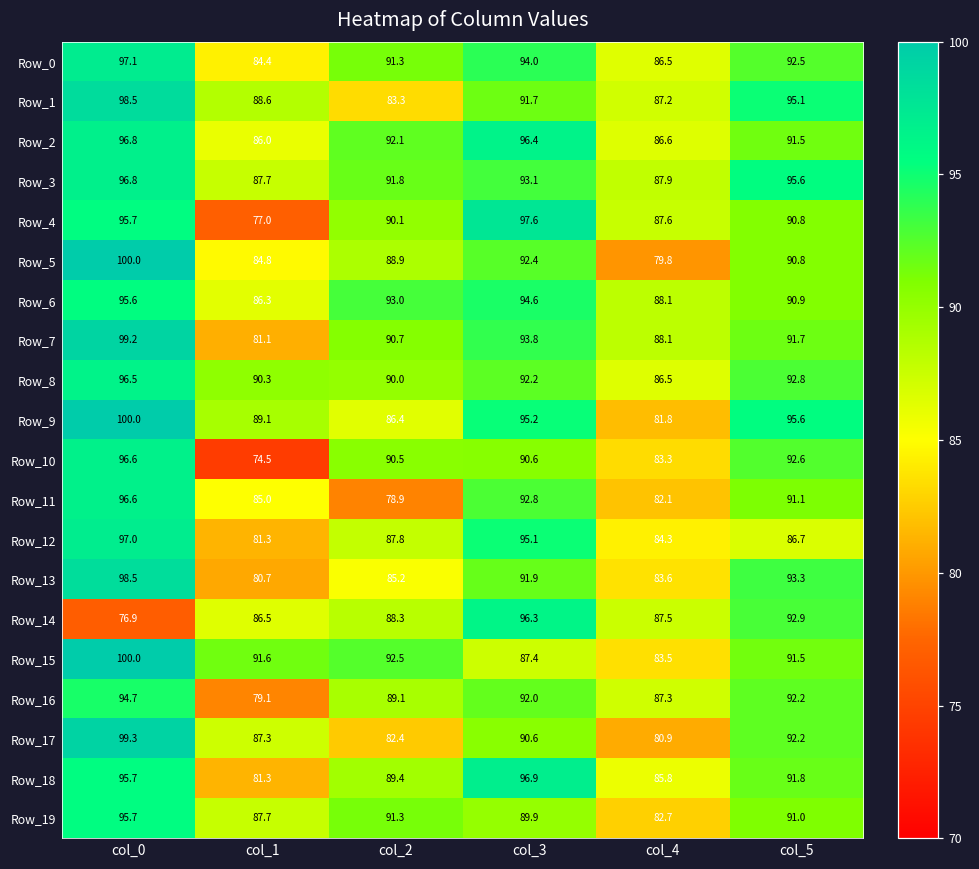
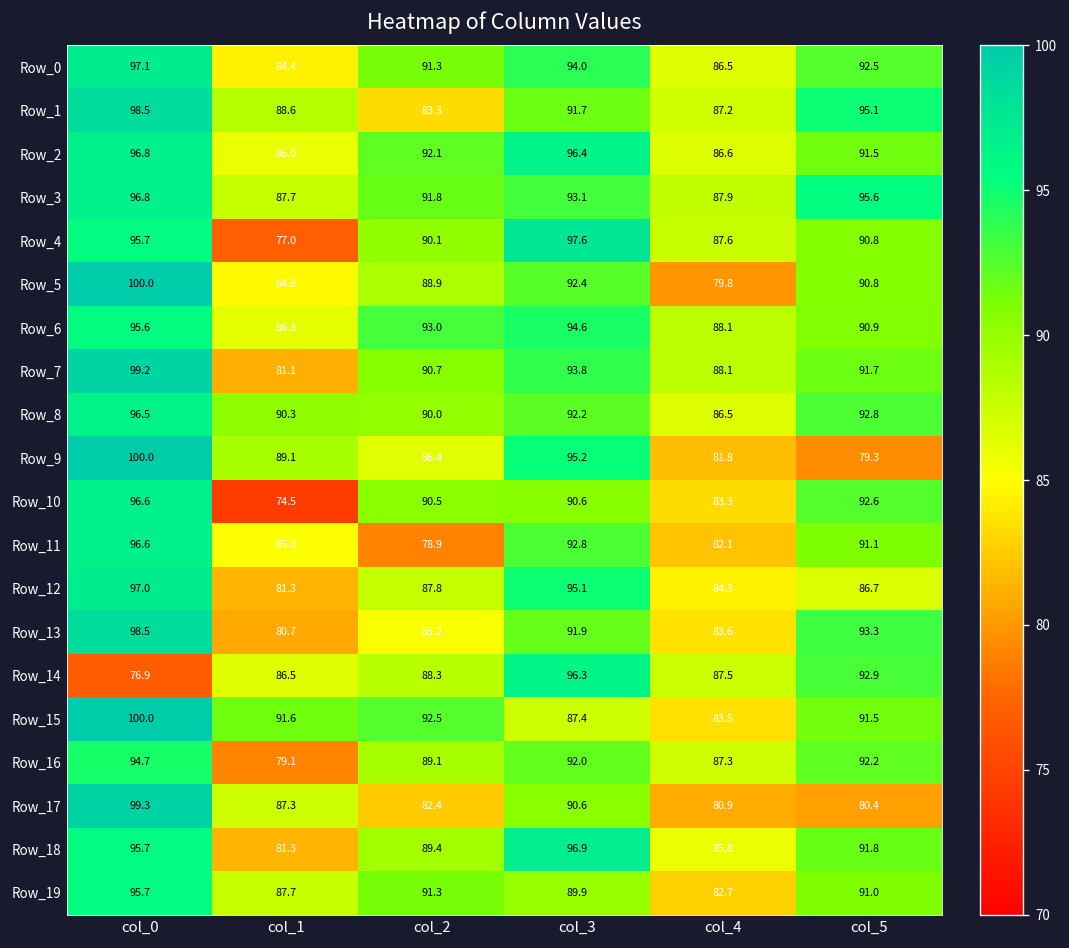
  {
    "Row_0": {
      "col_0": 97.1,
      "col_1": 84.4,
      "col_2": 91.3,
      "col_3": 94.0,
      "col_4": 86.5,
      "col_5": 92.5
    },
    "Row_1": {
      "col_0": 98.5,
      "col_1": 88.6,
      "col_2": 83.3,
      "col_3": 91.7,
      "col_4": 87.2,
      "col_5": 95.1
    },
    "Row_2": {
      "col_0": 96.8,
      "col_1": 86.0,
      "col_2": 92.1,
      "col_3": 96.4,
      "col_4": 86.6,
      "col_5": 91.5
    },
    "Row_3": {
      "col_0": 96.8,
      "col_1": 87.7,
      "col_2": 91.8,
      "col_3": 93.1,
      "col_4": 87.9,
      "col_5": 95.6
    },
    "Row_4": {
      "col_0": 95.7,
      "col_1": 77.0,
      "col_2": 90.1,
      "col_3": 97.6,
      "col_4": 87.6,
      "col_5": 90.8
    },
    "Row_5": {
      "col_0": 100.0,
      "col_1": 84.8,
      "col_2": 88.9,
      "col_3": 92.4,
      "col_4": 79.8,
      "col_5": 90.8
    },
    "Row_6": {
      "col_0": 95.6,
      "col_1": 86.3,
      "col_2": 93.0,
      "col_3": 94.6,
      "col_4": 88.1,
      "col_5": 90.9
    },
    "Row_7": {
      "col_0": 99.2,
      "col_1": 81.1,
      "col_2": 90.7,
      "col_3": 93.8,
      "col_4": 88.1,
      "col_5": 91.7
    },
    "Row_8": {
      "col_0": 96.5,
      "col_1": 90.3,
      "col_2": 90.0,
      "col_3": 92.2,
      "col_4": 86.5,
      "col_5": 92.8
    },
    "Row_9": {
      "col_0": 100.0,
      "col_1": 89.1,
      "col_2": 86.4,
      "col_3": 95.2,
      "col_4": 81.8,
-     "col_5": 95.6
+     "col_5": 79.3
    },
    "Row_10": {
      "col_0": 96.6,
      "col_1": 74.5,
      "col_2": 90.5,
      "col_3": 90.6,
      "col_4": 83.3,
      "col_5": 92.6
    },
    "Row_11": {
      "col_0": 96.6,
      "col_1": 85.0,
      "col_2": 78.9,
      "col_3": 92.8,
      "col_4": 82.1,
      "col_5": 91.1
    },
    "Row_12": {
      "col_0": 97.0,
      "col_1": 81.3,
      "col_2": 87.8,
      "col_3": 95.1,
      "col_4": 84.3,
      "col_5": 86.7
    },
    "Row_13": {
      "col_0": 98.5,
      "col_1": 80.7,
      "col_2": 85.2,
      "col_3": 91.9,
      "col_4": 83.6,
      "col_5": 93.3
    },
    "Row_14": {
      "col_0": 76.9,
      "col_1": 86.5,
      "col_2": 88.3,
      "col_3": 96.3,
      "col_4": 87.5,
      "col_5": 92.9
    },
    "Row_15": {
      "col_0": 100.0,
      "col_1": 91.6,
      "col_2": 92.5,
      "col_3": 87.4,
      "col_4": 83.5,
      "col_5": 91.5
    },
    "Row_16": {
      "col_0": 94.7,
      "col_1": 79.1,
      "col_2": 89.1,
      "col_3": 92.0,
      "col_4": 87.3,
      "col_5": 92.2
    },
    "Row_17": {
      "col_0": 99.3,
      "col_1": 87.3,
      "col_2": 82.4,
      "col_3": 90.6,
      "col_4": 80.9,
-     "col_5": 92.2
+     "col_5": 80.4
    },
    "Row_18": {
      "col_0": 95.7,
      "col_1": 81.3,
      "col_2": 89.4,
      "col_3": 96.9,
      "col_4": 85.8,
      "col_5": 91.8
    },
    "Row_19": {
      "col_0": 95.7,
      "col_1": 87.7,
      "col_2": 91.3,
      "col_3": 89.9,
      "col_4": 82.7,
      "col_5": 91.0
    }
  }
